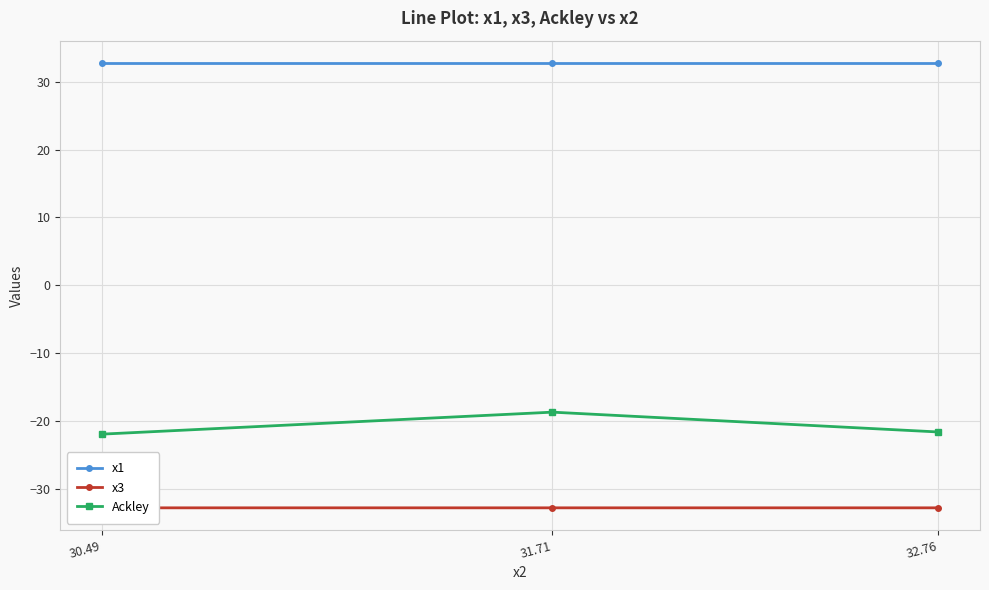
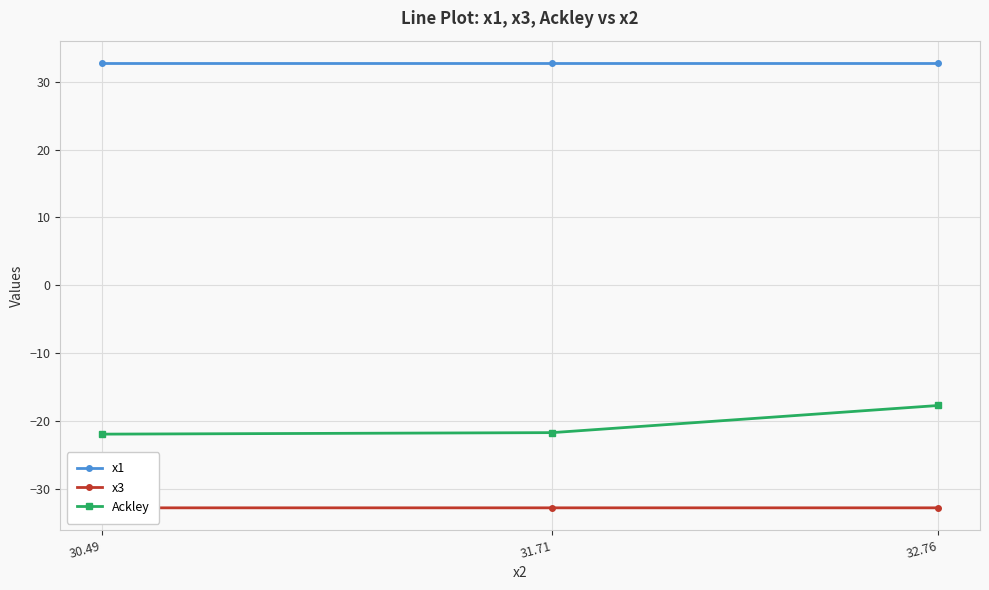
  {
    "x1": {
      "30.49": 33,
      "31.71": 33,
      "32.76": 33
    },
    "x3": {
      "31.71": -33,
      "32.76": -33
    },
    "Ackley": {
      "30.49": -22,
-     "31.71": -19,
-     "32.76": -22
+     "31.71": -22,
+     "32.76": -18
    }
  }
